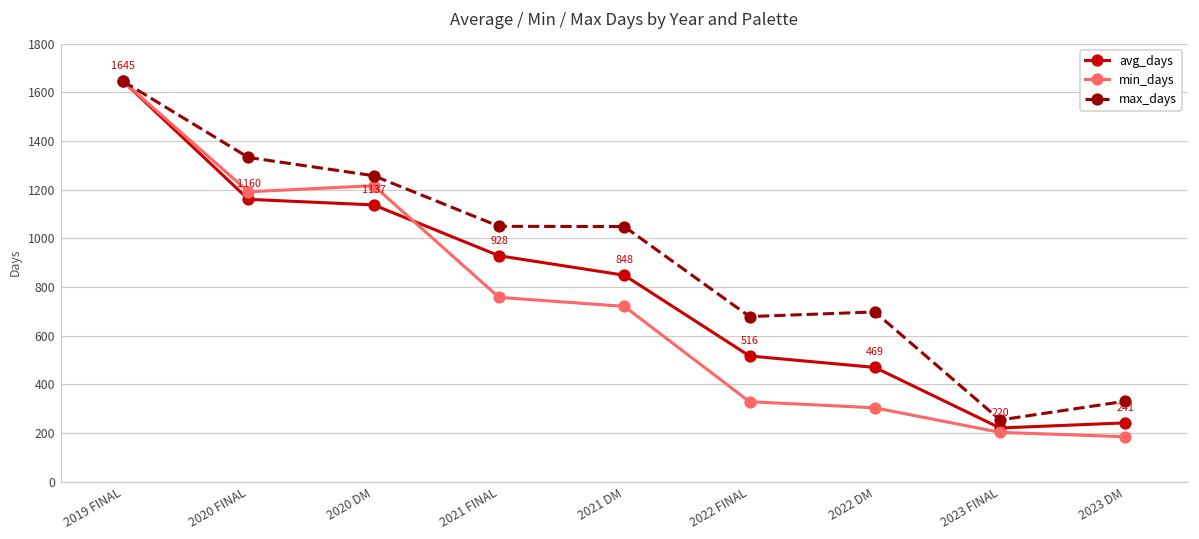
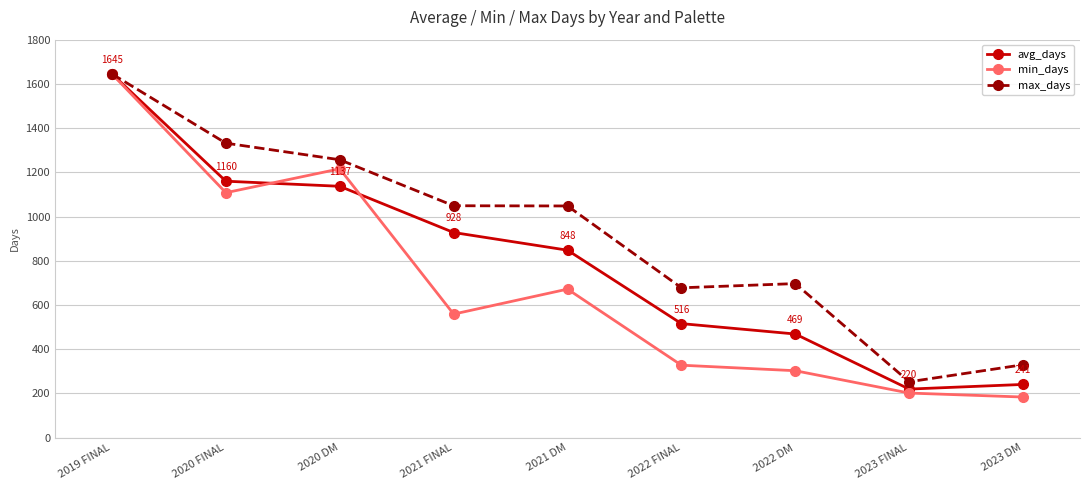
  {
    "min_days": {
-     "2020 FINAL": 1190,
-     "2021 FINAL": 760,
-     "2021 DM": 720,
+     "2020 FINAL": 1110,
+     "2021 FINAL": 560,
+     "2021 DM": 670,
      "2022 FINAL": 330,
      "2022 DM": 300,
      "2023 FINAL": 200,
      "2023 DM": 180
    }
  }
